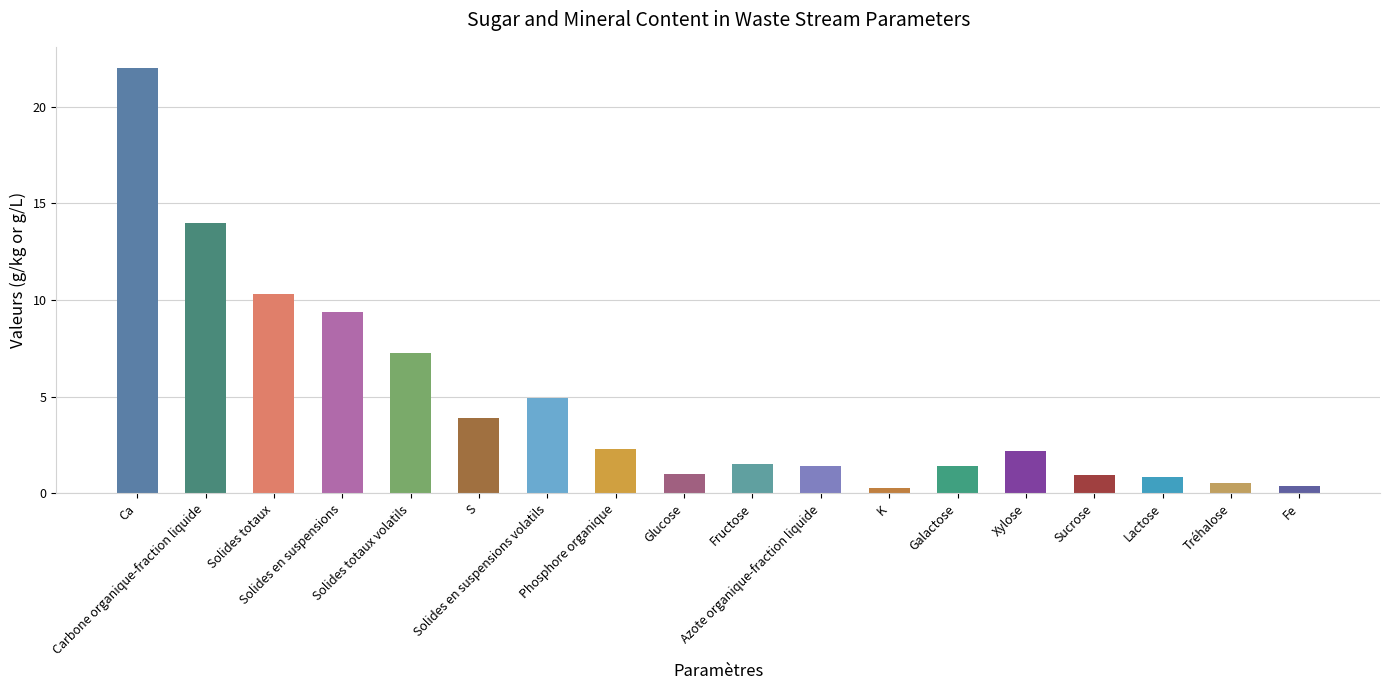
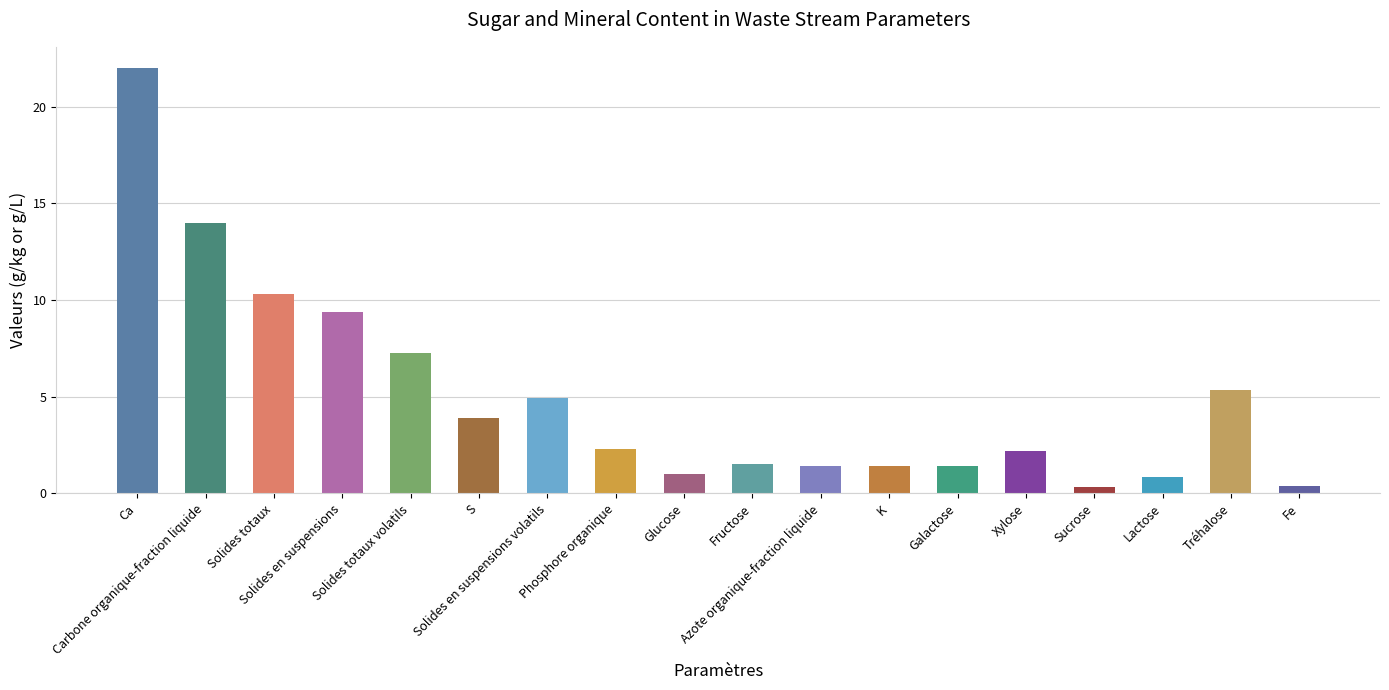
  {
    "Ca": 22.0,
    "Carbone organique-fraction liquide": 14.0,
    "Solides totaux": 10.3,
    "Solides en suspensions": 9.4,
    "Solides totaux volatils": 7.3,
    "S": 3.9,
    "Solides en suspensions volatils": 4.9,
    "Phosphore organique": 2.3,
    "Glucose": 1.0,
    "Fructose": 1.5,
    "Azote organique-fraction liquide": 1.4,
-   "K": 0.3,
+   "K": 1.4,
    "Galactose": 1.4,
    "Xylose": 2.2,
-   "Sucrose": 1.0,
+   "Sucrose": 0.3,
    "Lactose": 0.8,
-   "Tréhalose": 0.5,
+   "Tréhalose": 5.4,
    "Fe": 0.4
  }
